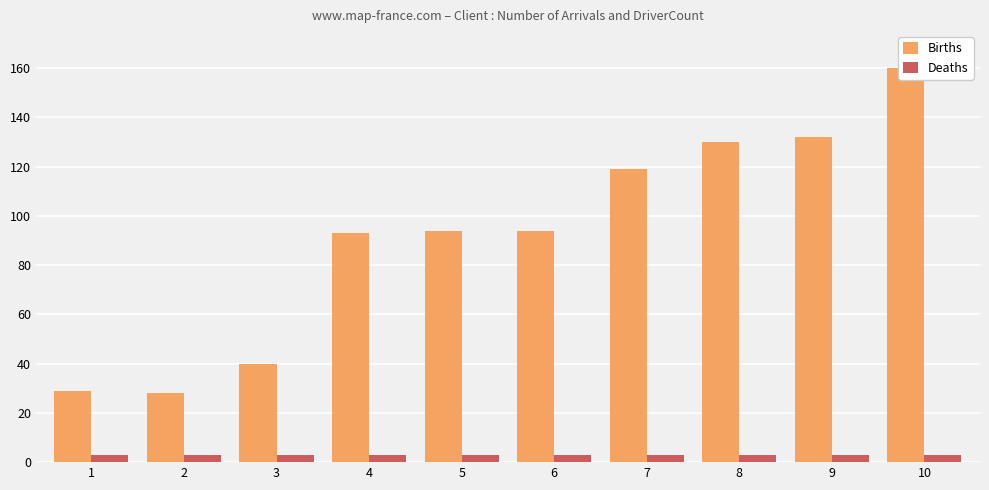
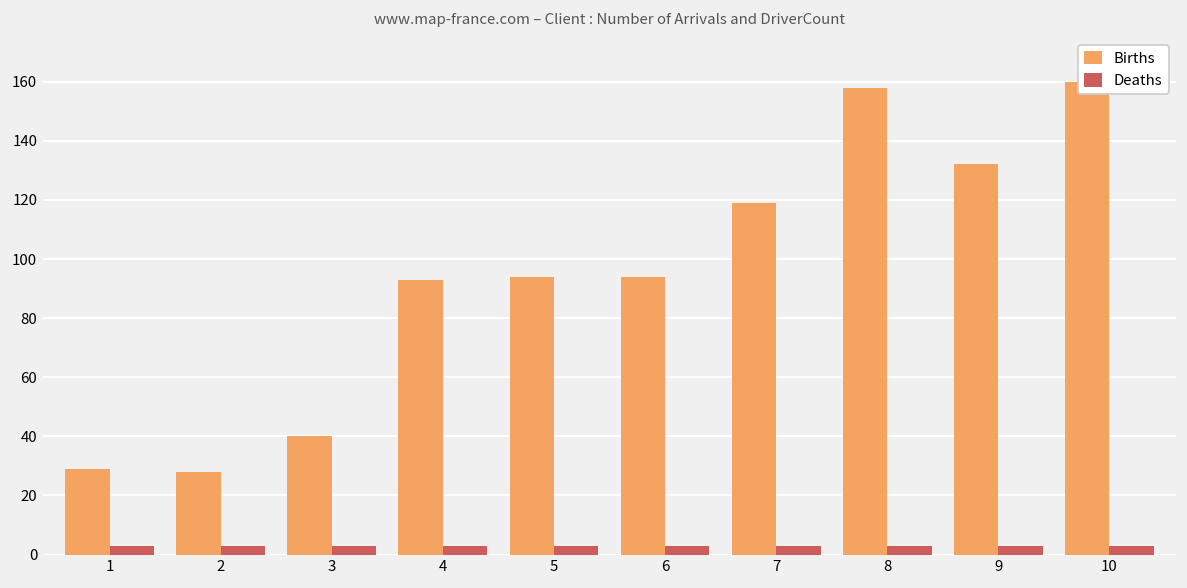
  {
    "Births": {
      "1": 29,
      "2": 28,
      "3": 40,
      "4": 93,
      "5": 94,
      "6": 94,
      "7": 119,
-     "8": 130,
+     "8": 158,
      "9": 132
    },
    "Deaths": {
      "1": 3,
      "2": 3,
      "3": 3,
      "4": 3,
      "5": 3,
      "6": 3,
      "7": 3,
      "8": 3,
      "9": 3,
      "10": 3
    }
  }
